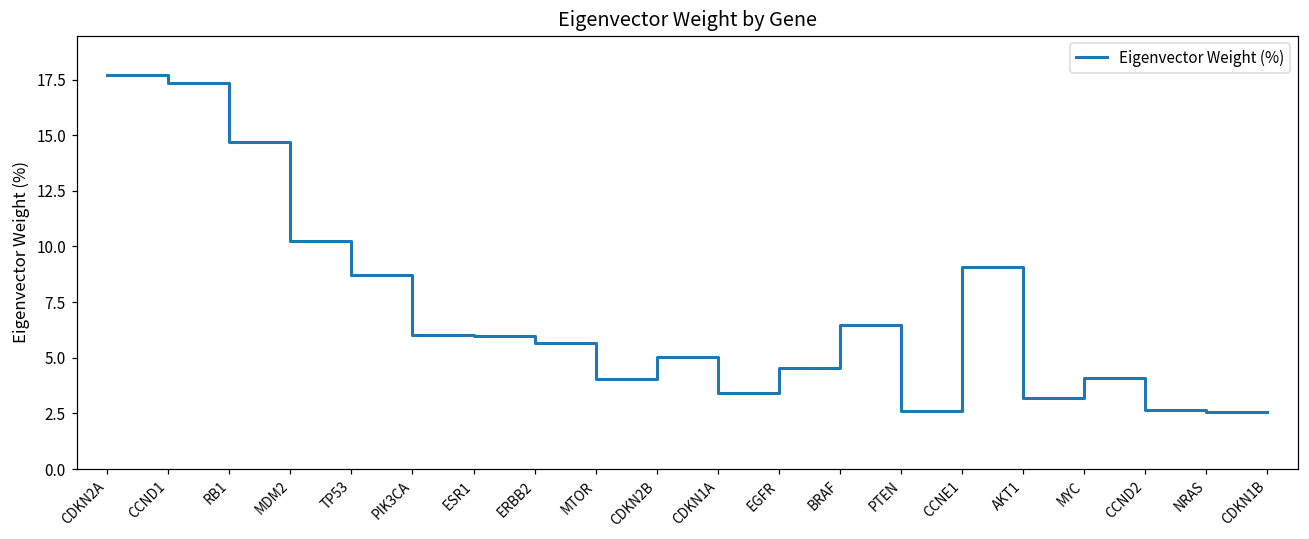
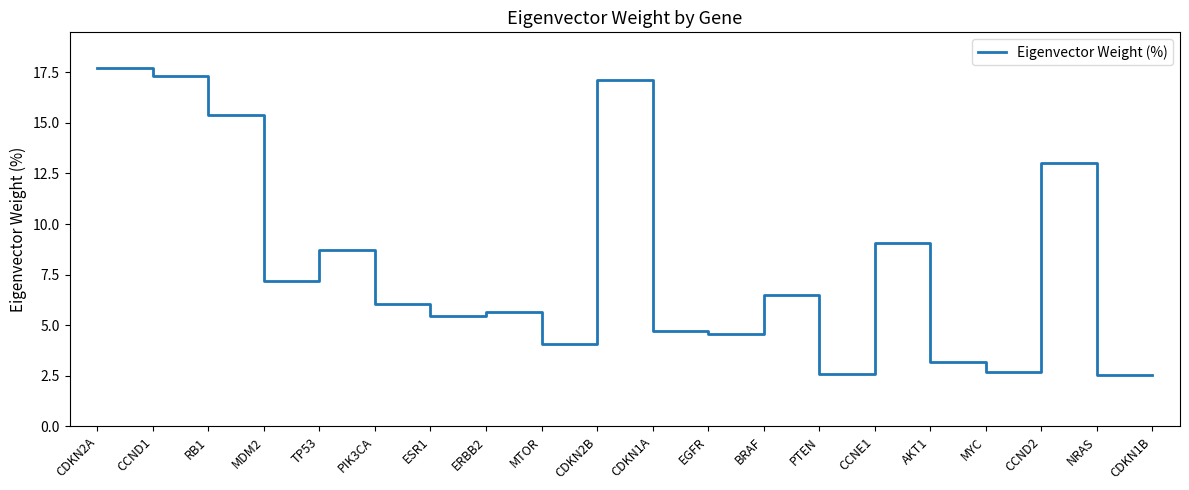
  {
    "CDKN2A": 17.7,
    "CCND1": 17.3,
-   "RB1": 14.7,
-   "MDM2": 10.2,
+   "RB1": 15.4,
+   "MDM2": 7.2,
    "TP53": 8.7,
    "PIK3CA": 6.0,
-   "ESR1": 6.0,
+   "ESR1": 5.4,
    "ERBB2": 5.6,
    "MTOR": 4.1,
-   "CDKN2B": 5.0,
-   "CDKN1A": 3.4,
+   "CDKN2B": 17.1,
+   "CDKN1A": 4.7,
    "EGFR": 4.6,
    "BRAF": 6.5,
    "PTEN": 2.6,
    "CCNE1": 9.1,
    "AKT1": 3.2,
-   "MYC": 4.1,
-   "CCND2": 2.7,
+   "MYC": 2.7,
+   "CCND2": 13.0,
    "NRAS": 2.6,
    "CDKN1B": 2.5
  }
